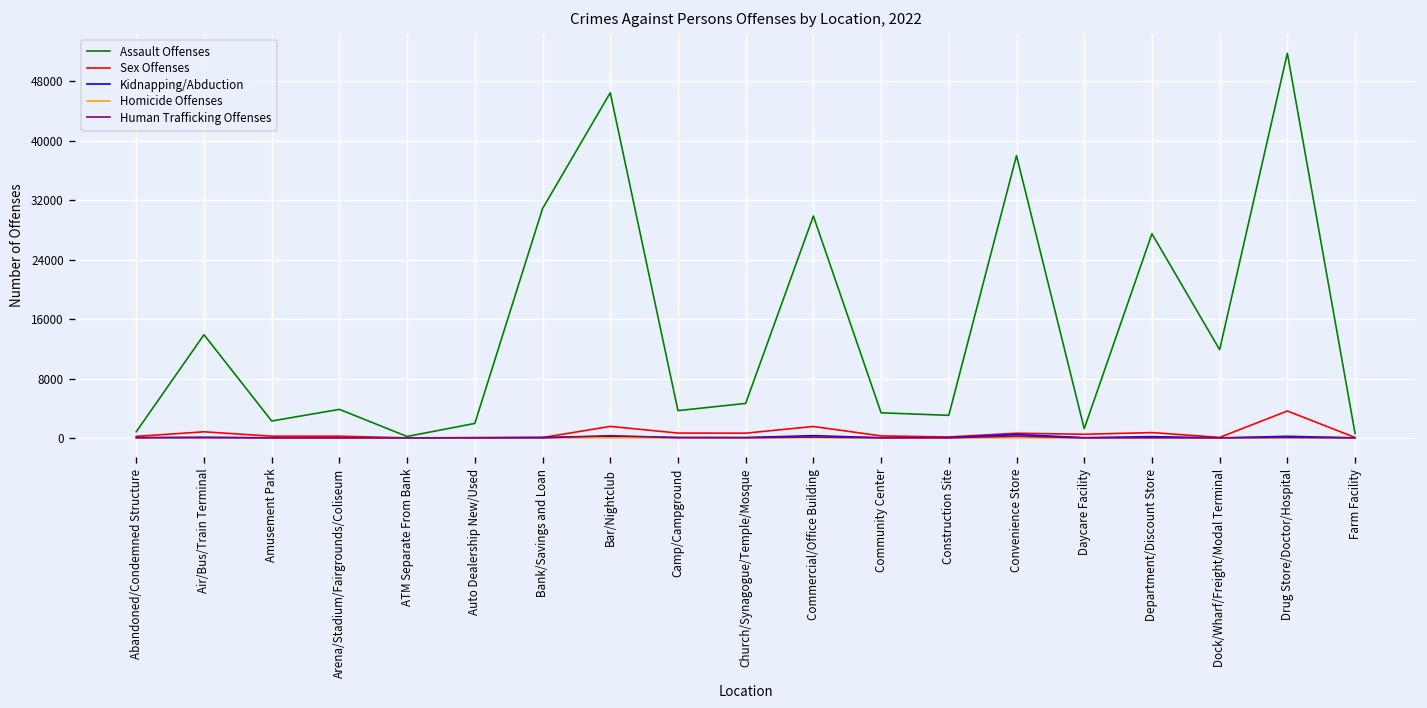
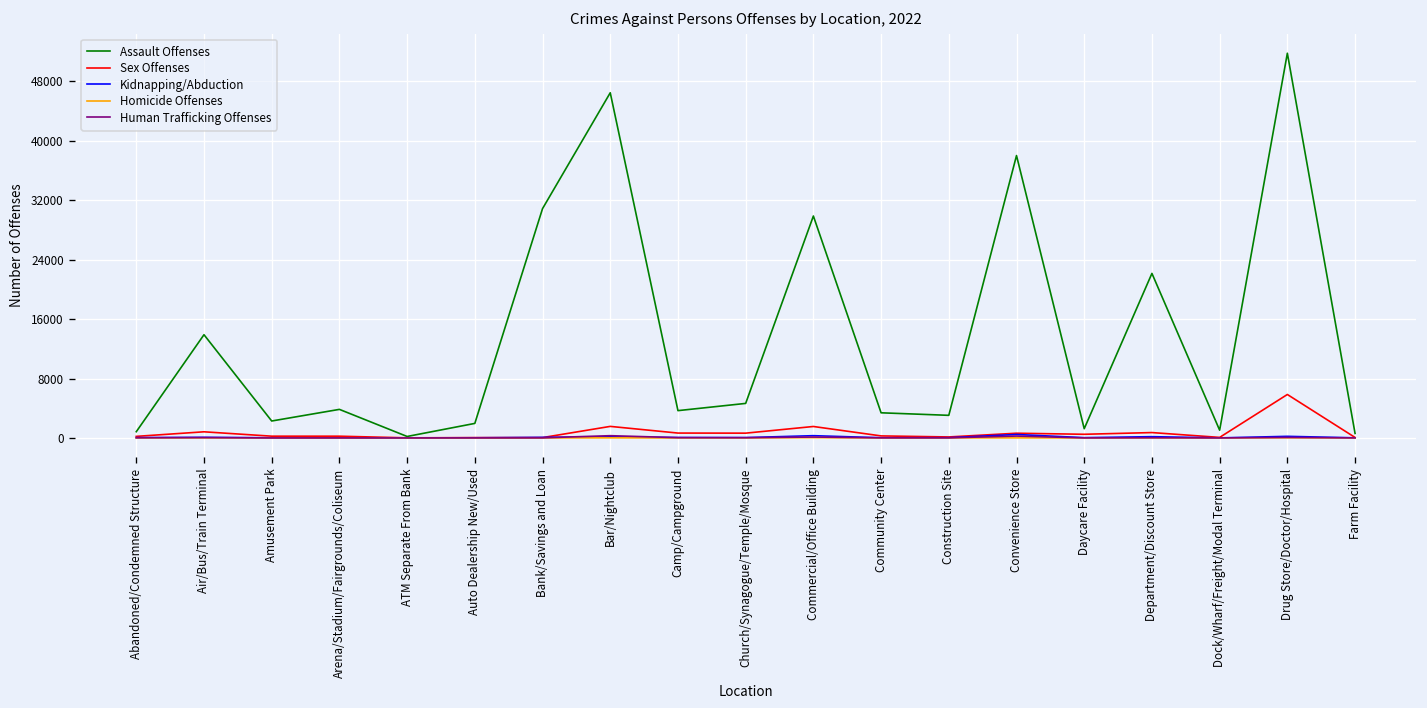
  {
    "Assault Offenses": {
      "Abandoned/Condemned Structure": 1000,
      "Air/Bus/Train Terminal": 14000,
      "Amusement Park": 2000,
      "Arena/Stadium/Fairgrounds/Coliseum": 4000,
      "Auto Dealership New/Used": 2000,
      "Bank/Savings and Loan": 31000,
      "Bar/Nightclub": 46000,
      "Camp/Campground": 4000,
      "Church/Synagogue/Temple/Mosque": 5000,
      "Commercial/Office Building": 30000,
      "Community Center": 3000,
      "Construction Site": 3000,
      "Convenience Store": 38000,
      "Daycare Facility": 1000,
-     "Department/Discount Store": 27000,
-     "Dock/Wharf/Freight/Modal Terminal": 12000,
+     "Department/Discount Store": 22000,
+     "Dock/Wharf/Freight/Modal Terminal": 1000,
      "Drug Store/Doctor/Hospital": 52000,
      "Farm Facility": 1000
    },
    "Sex Offenses": {
      "Air/Bus/Train Terminal": 1000,
      "Bar/Nightclub": 2000,
      "Camp/Campground": 1000,
      "Church/Synagogue/Temple/Mosque": 1000,
      "Commercial/Office Building": 2000,
      "Daycare Facility": 0,
      "Department/Discount Store": 1000,
-     "Drug Store/Doctor/Hospital": 4000
+     "Drug Store/Doctor/Hospital": 6000
    }
  }
